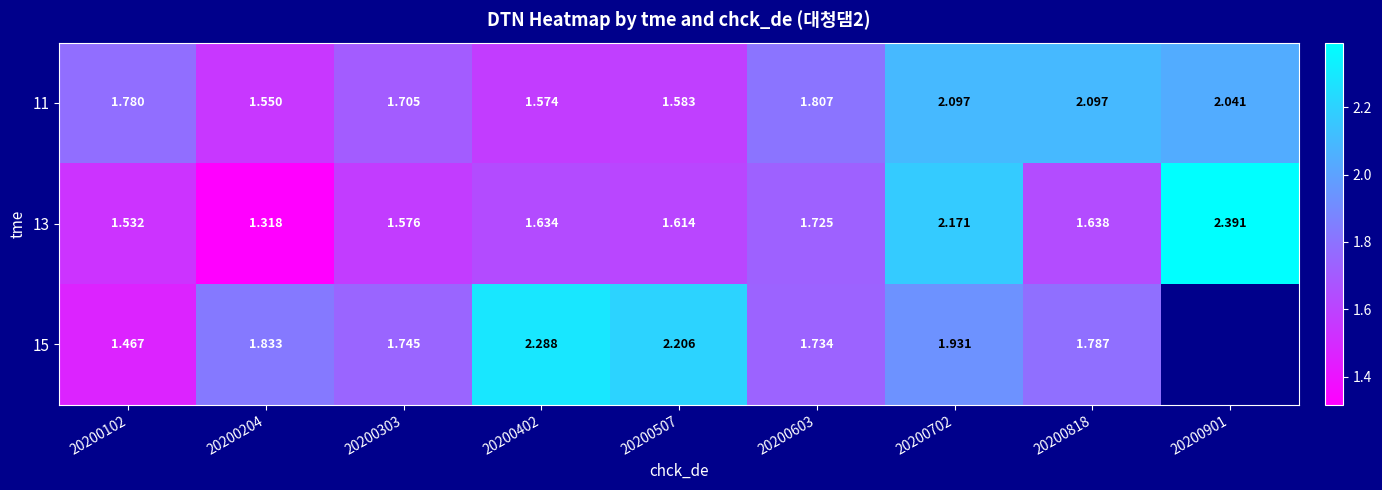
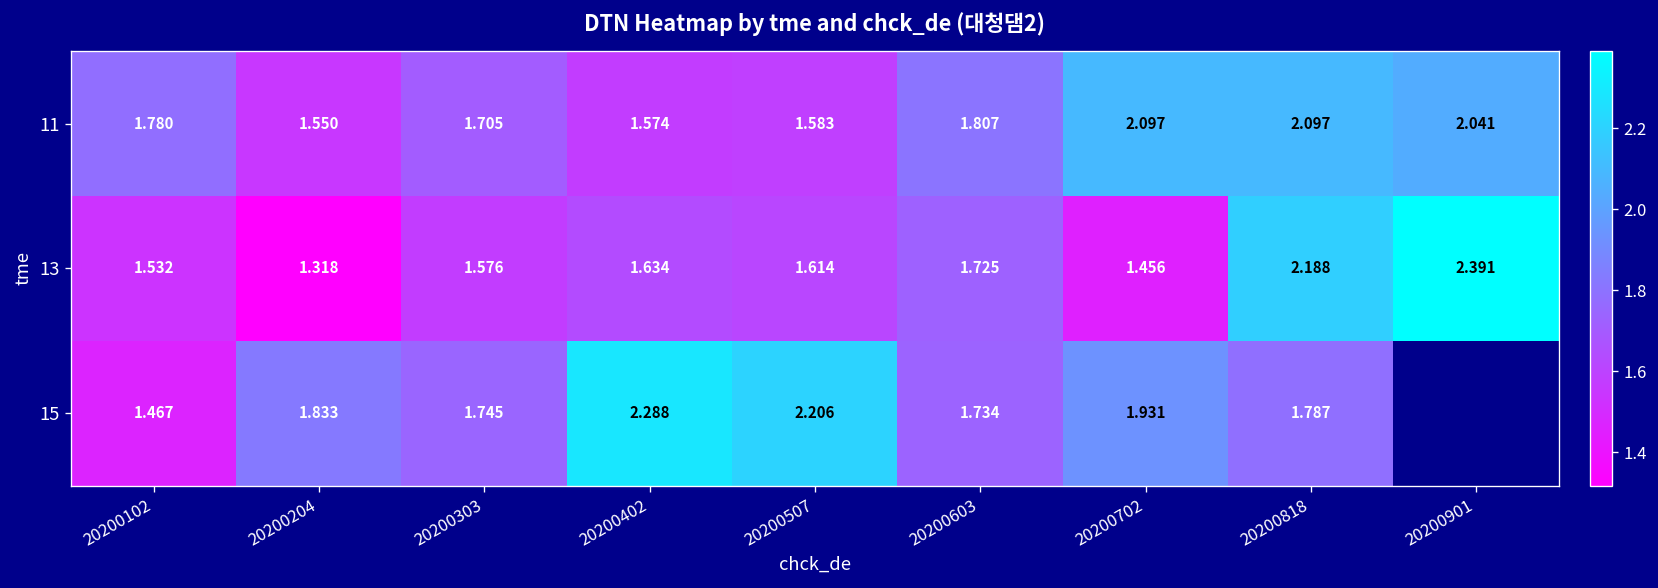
  {
    "11": {
      "20200102": 1.780,
      "20200204": 1.550,
      "20200303": 1.705,
      "20200402": 1.574,
      "20200507": 1.583,
      "20200603": 1.807,
      "20200702": 2.097,
      "20200818": 2.097,
      "20200901": 2.041
    },
    "13": {
      "20200102": 1.532,
      "20200204": 1.318,
      "20200303": 1.576,
      "20200402": 1.634,
      "20200507": 1.614,
      "20200603": 1.725,
-     "20200702": 2.171,
-     "20200818": 1.638,
+     "20200702": 1.456,
+     "20200818": 2.188,
      "20200901": 2.391
    },
    "15": {
      "20200102": 1.467,
      "20200204": 1.833,
      "20200303": 1.745,
      "20200402": 2.288,
      "20200507": 2.206,
      "20200603": 1.734,
      "20200702": 1.931,
      "20200818": 1.787
    }
  }
